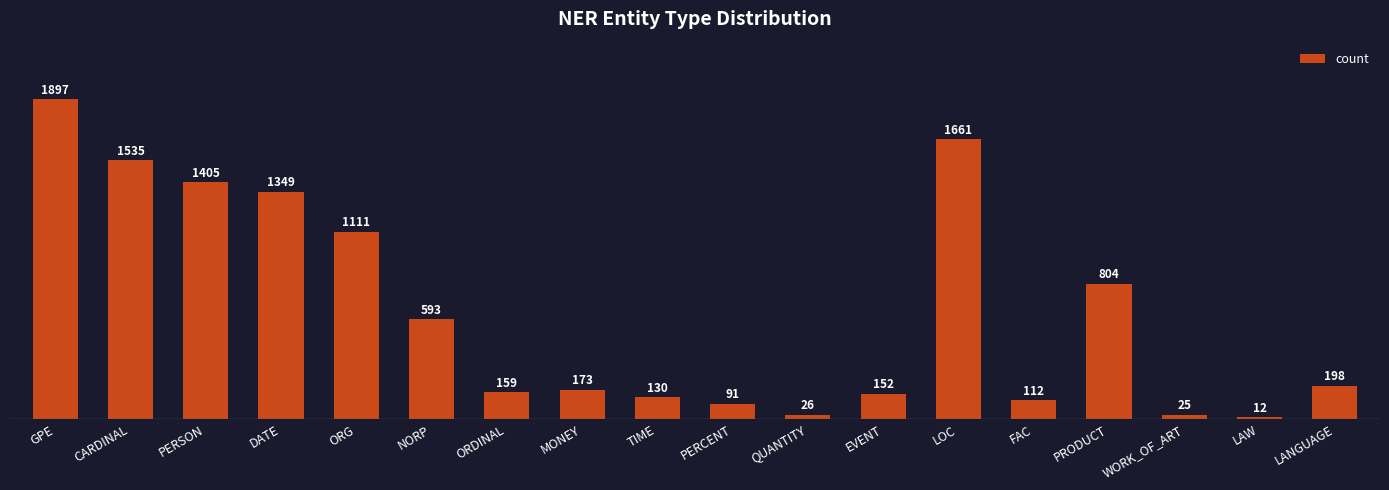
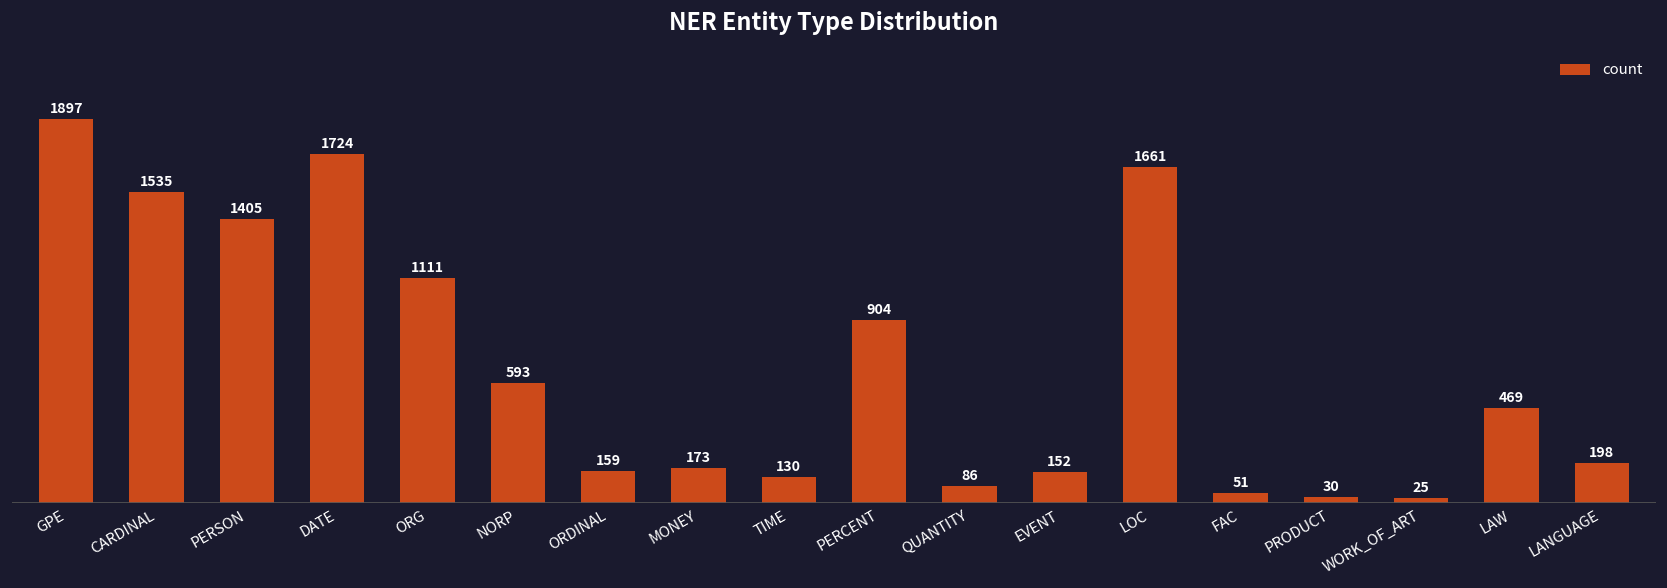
  {
    "GPE": 1897,
    "CARDINAL": 1535,
    "PERSON": 1405,
-   "DATE": 1349,
+   "DATE": 1724,
    "ORG": 1111,
    "NORP": 593,
    "ORDINAL": 159,
    "MONEY": 173,
    "TIME": 130,
-   "PERCENT": 91,
-   "QUANTITY": 26,
+   "PERCENT": 904,
+   "QUANTITY": 86,
    "EVENT": 152,
    "LOC": 1661,
-   "FAC": 112,
-   "PRODUCT": 804,
+   "FAC": 51,
+   "PRODUCT": 30,
    "WORK_OF_ART": 25,
-   "LAW": 12,
+   "LAW": 469,
    "LANGUAGE": 198
  }
